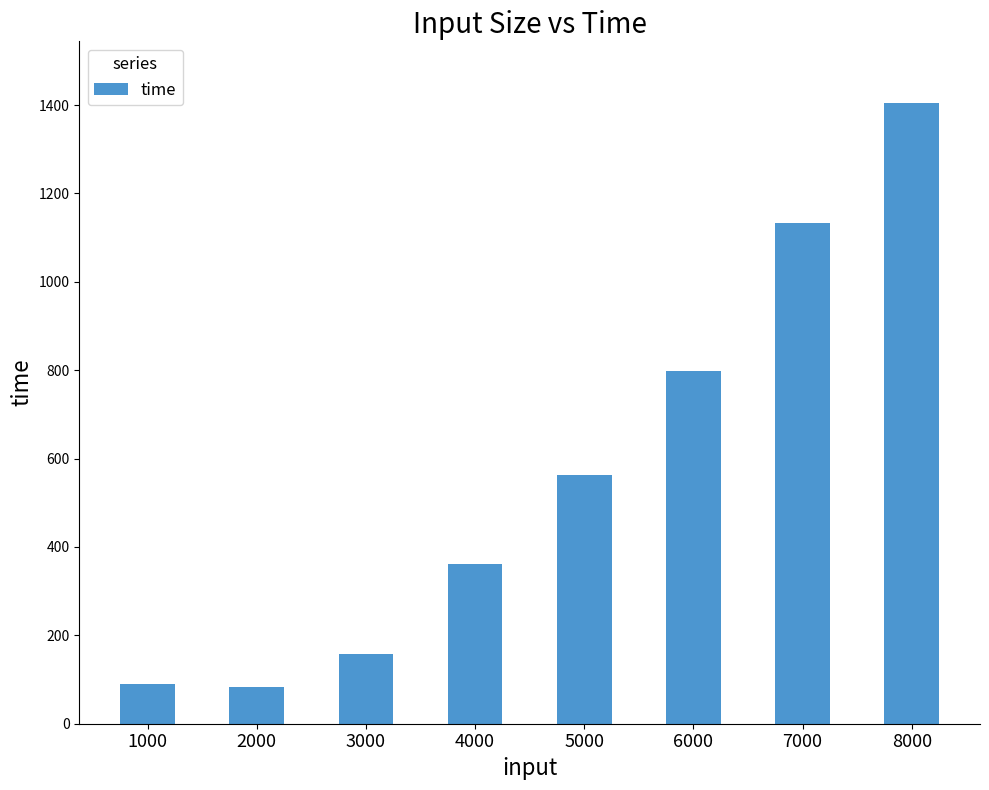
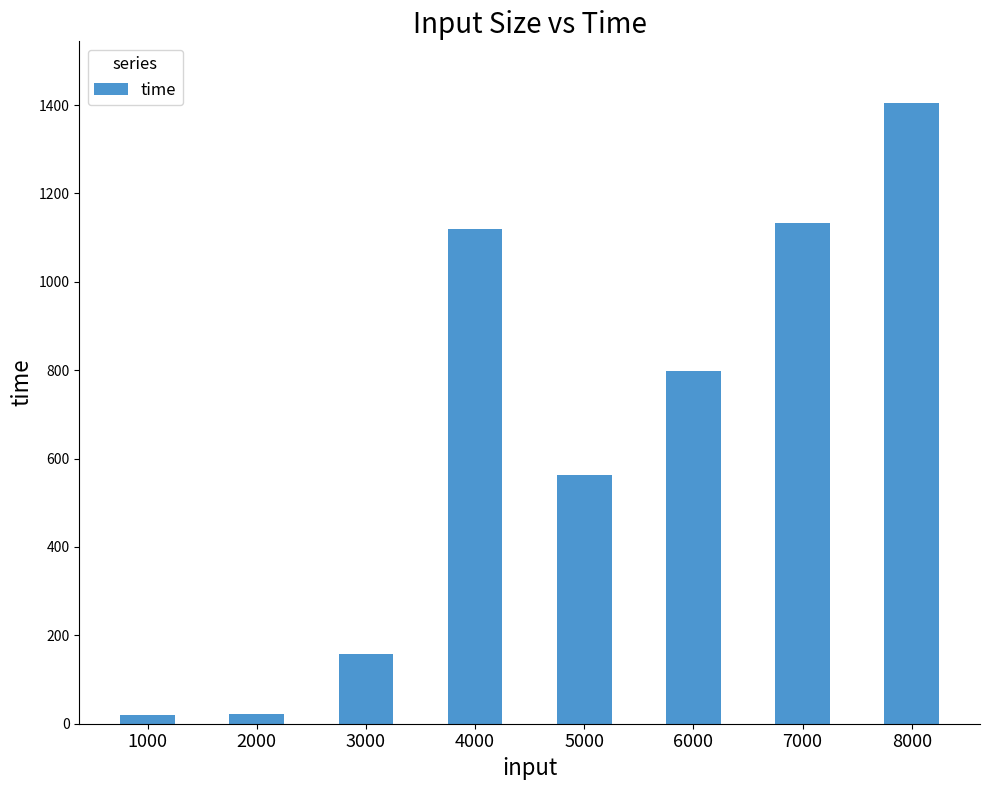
  {
-   "1000": 90,
-   "2000": 80,
+   "1000": 20,
+   "2000": 20,
    "3000": 160,
-   "4000": 360,
+   "4000": 1120,
    "5000": 560,
    "6000": 800,
    "7000": 1130,
    "8000": 1400
  }
